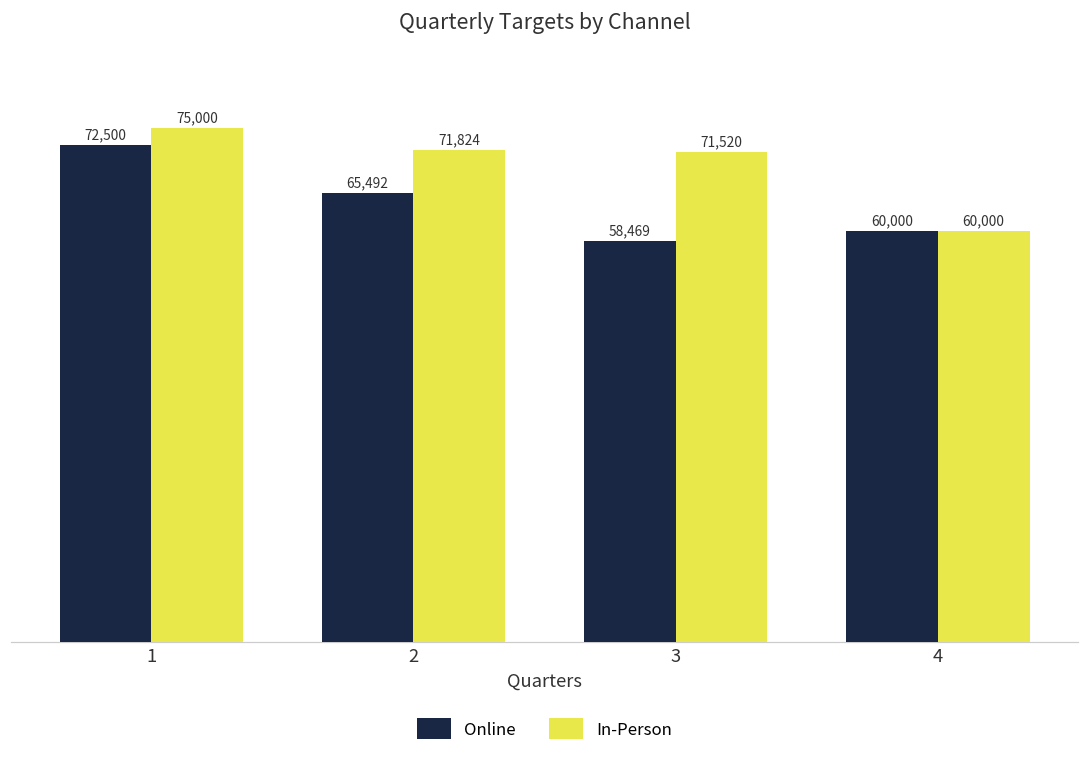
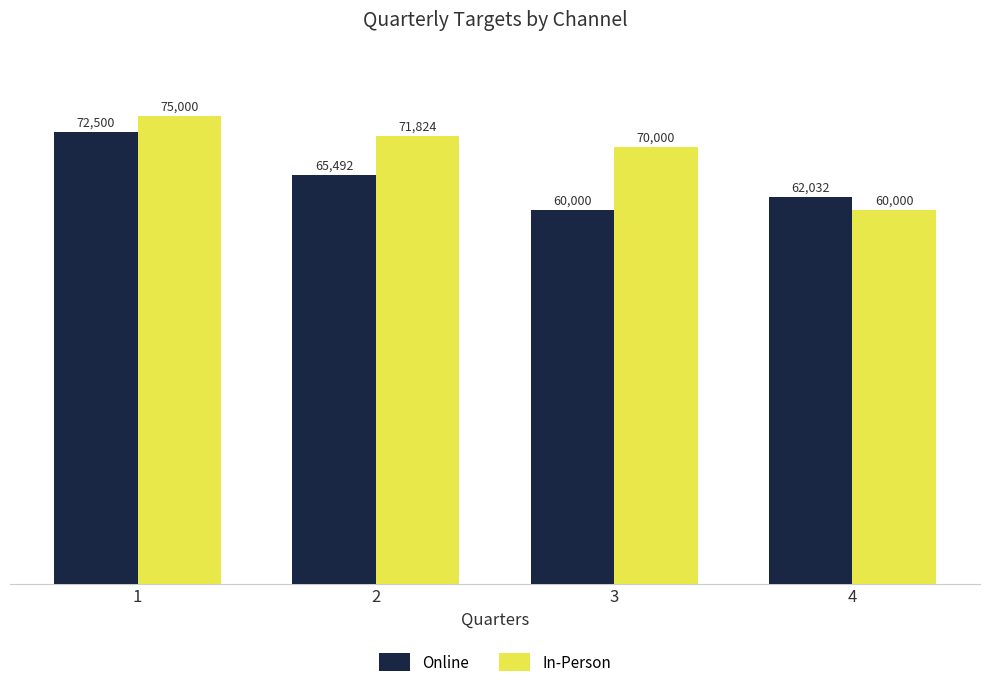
  {
    "Online": {
      "1": "72,500",
      "2": "65,492",
-     "3": "58,469",
-     "4": "60,000"
+     "3": "60,000",
+     "4": "62,032"
    },
    "In-Person": {
      "1": "75,000",
      "2": "71,824",
-     "3": "71,520",
+     "3": "70,000",
      "4": "60,000"
    }
  }
